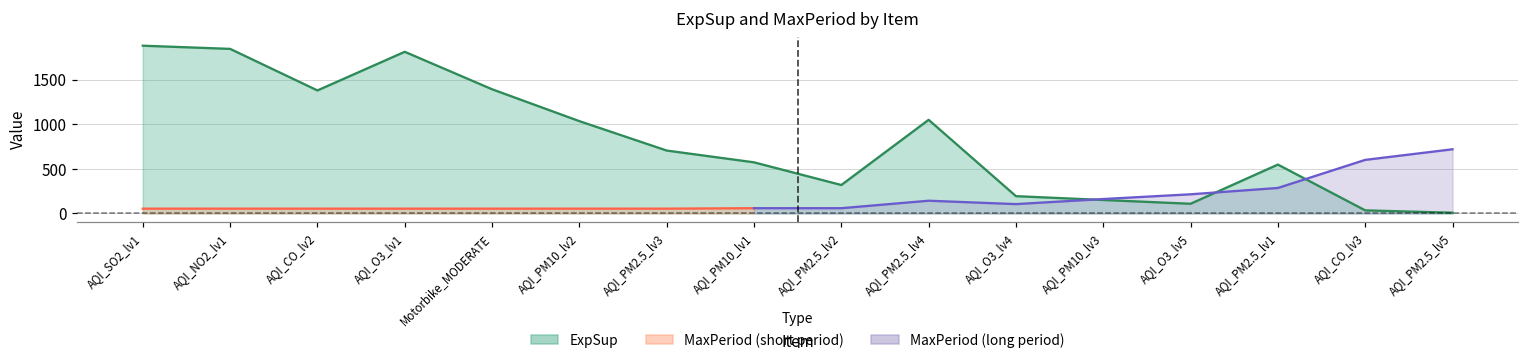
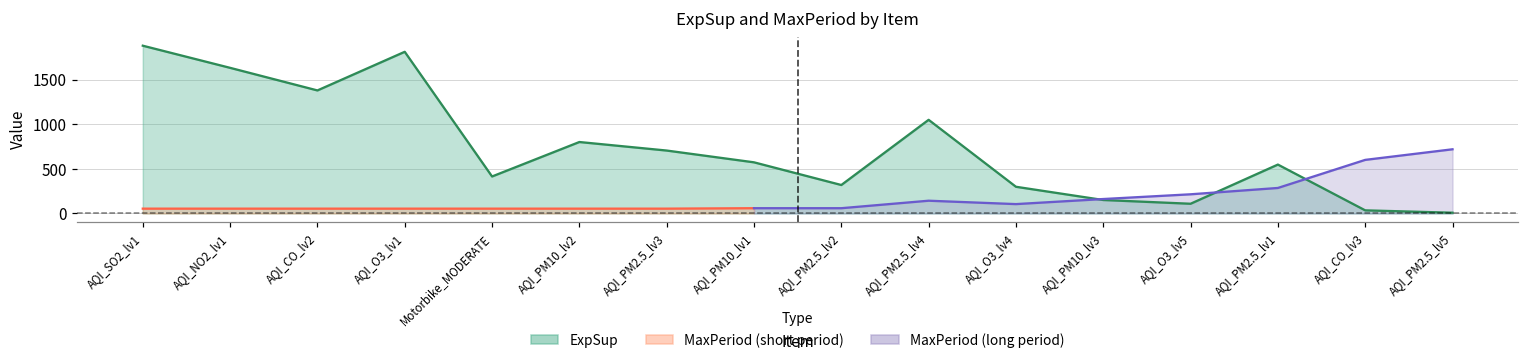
  {
    "ExpSup": {
      "AQI_SO2_lv1": 1900,
-     "AQI_NO2_lv1": 1800,
+     "AQI_NO2_lv1": 1600,
      "AQI_CO_lv2": 1400,
      "AQI_O3_lv1": 1800,
-     "Motorbike_MODERATE": 1400,
-     "AQI_PM10_lv2": 1000,
+     "Motorbike_MODERATE": 400,
+     "AQI_PM10_lv2": 800,
      "AQI_PM2.5_lv3": 700,
      "AQI_PM10_lv1": 600,
      "AQI_PM2.5_lv2": 300,
      "AQI_PM2.5_lv4": 1100,
-     "AQI_O3_lv4": 200,
+     "AQI_O3_lv4": 300,
      "AQI_O3_lv5": 100,
      "AQI_PM2.5_lv1": 500,
      "AQI_CO_lv3": 0,
      "AQI_PM2.5_lv5": 0
    }
  }
